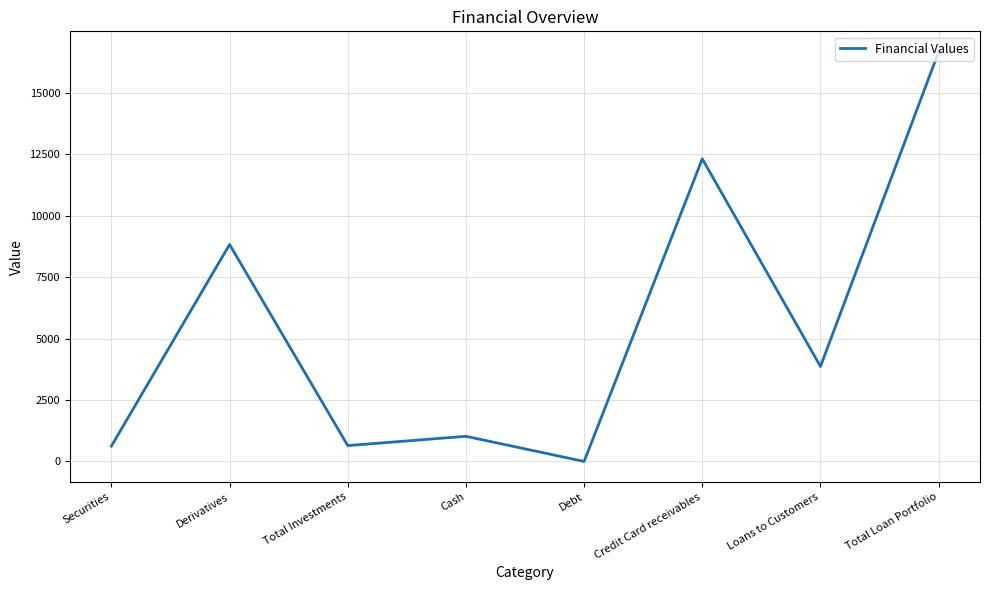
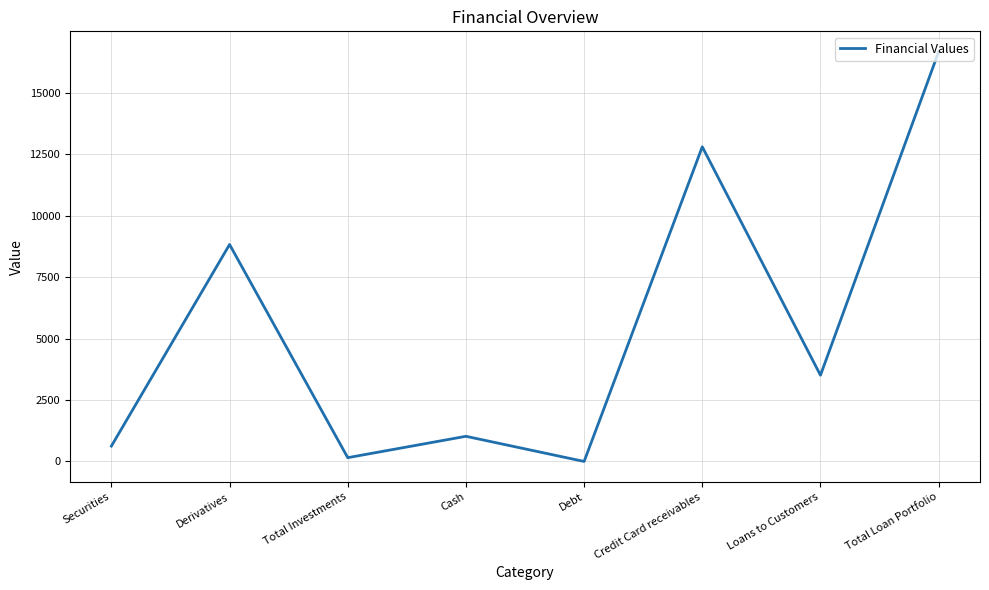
  {
    "Securities": 600,
    "Derivatives": 8800,
-   "Total Investments": 600,
+   "Total Investments": 200,
    "Cash": 1000,
    "Debt": 0,
-   "Credit Card receivables": 12300,
-   "Loans to Customers": 3900
+   "Credit Card receivables": 12800,
+   "Loans to Customers": 3500
  }
